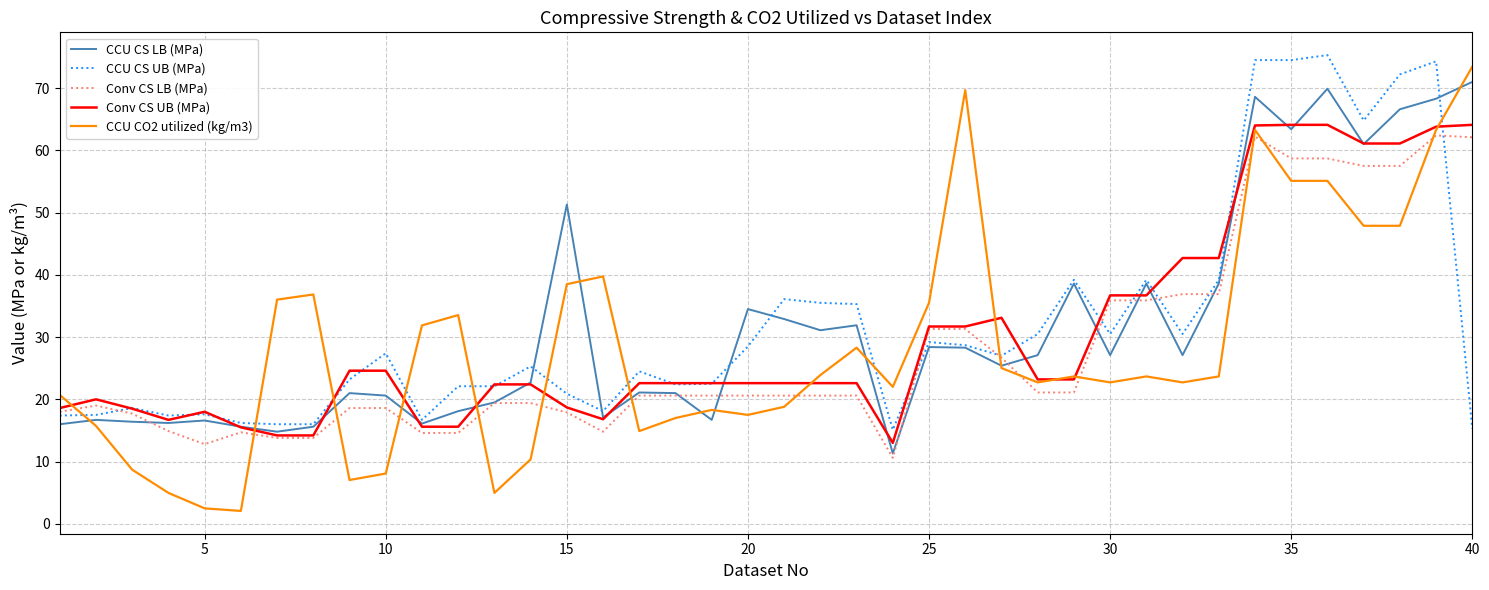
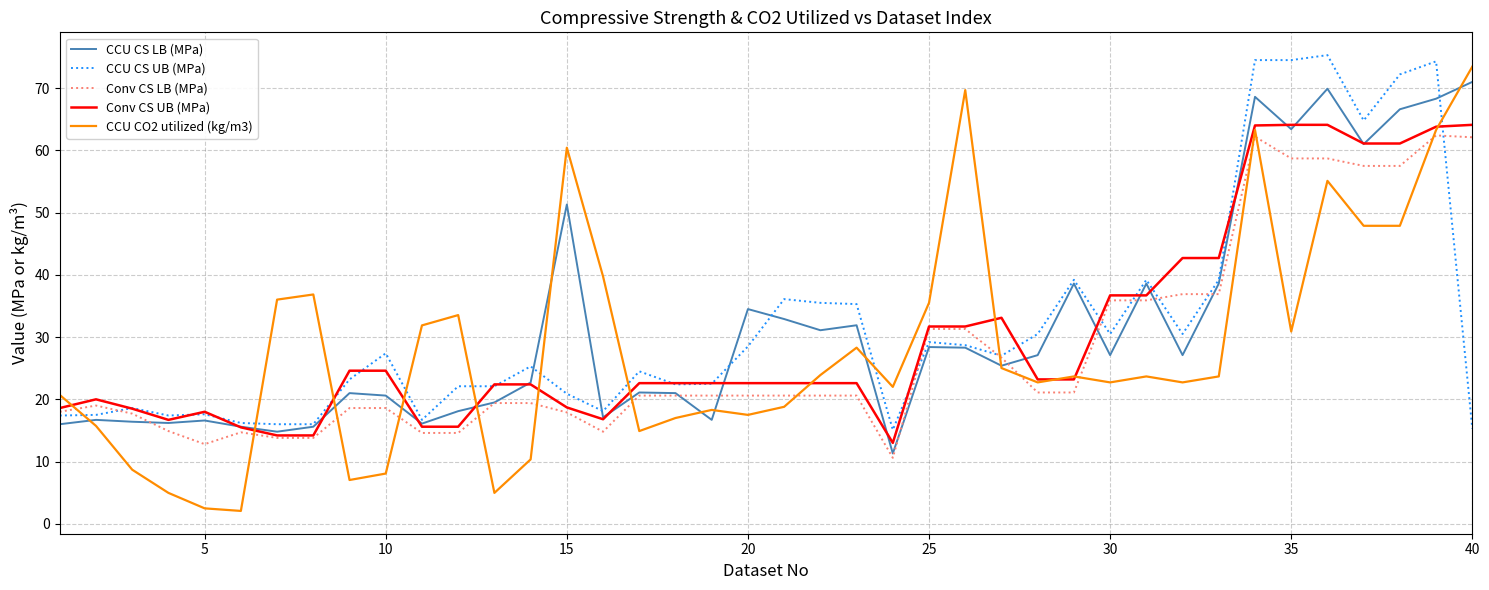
  {
    "CCU CS LB (MPa)": {
      "5": 17,
      "10": 21,
      "15": 51,
      "20": 35,
      "25": 28,
      "30": 27,
      "35": 63,
      "40": 71
    },
    "CCU CS UB (MPa)": {
      "10": 27,
      "15": 21,
      "20": 29,
      "25": 29,
      "30": 31,
      "35": 75,
      "40": 15
    },
    "Conv CS LB (MPa)": {
      "5": 13,
      "10": 19,
      "15": 18,
      "20": 21,
      "30": 36,
      "35": 59,
      "40": 62
    },
    "Conv CS UB (MPa)": {
      "10": 25,
      "15": 19,
      "20": 23,
      "30": 37,
      "35": 64,
      "40": 64
    },
    "CCU CO2 utilized (kg/m3)": {
      "5": 2,
      "10": 8,
-     "15": 39,
+     "15": 60,
      "20": 18,
      "25": 36,
      "30": 23,
-     "35": 55,
+     "35": 31,
      "40": 73
    }
  }
